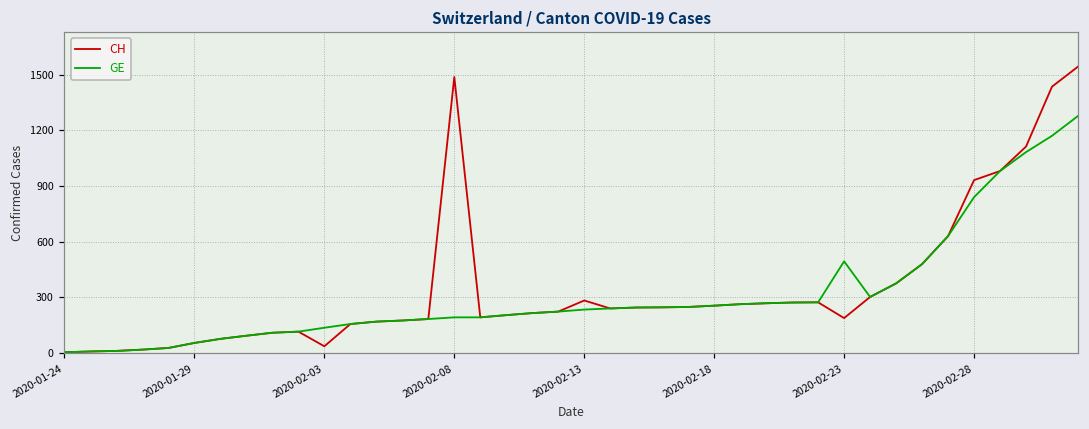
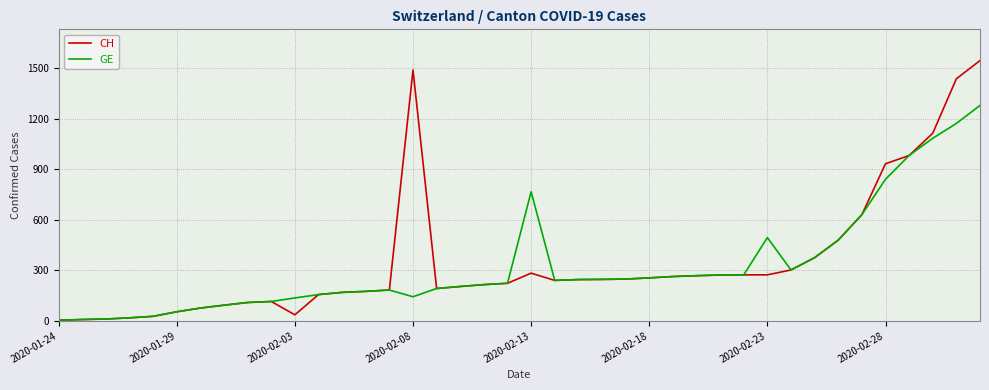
  {
    "CH": {
      "2020-02-03": 40,
      "2020-02-08": 1490,
      "2020-02-13": 280,
-     "2020-02-23": 190,
+     "2020-02-23": 270,
      "2020-02-28": 930
    },
    "GE": {
      "2020-02-03": 140,
-     "2020-02-08": 190,
-     "2020-02-13": 230,
+     "2020-02-08": 140,
+     "2020-02-13": 770,
      "2020-02-23": 490,
      "2020-02-28": 840
    }
  }
